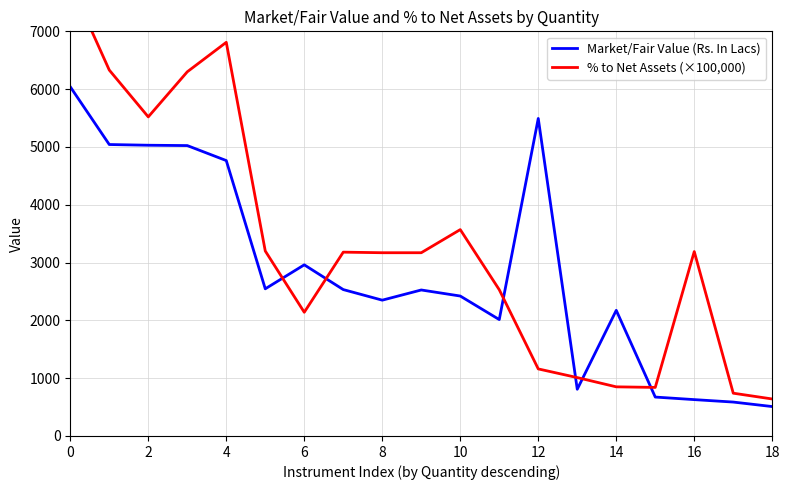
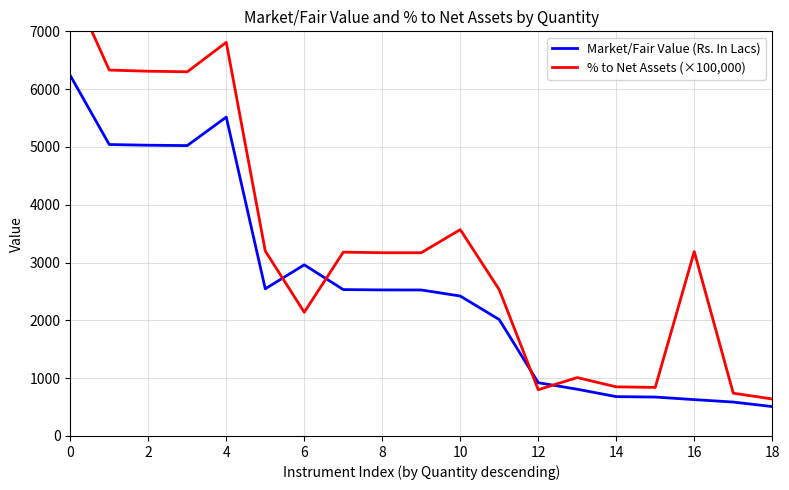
  {
    "Market/Fair Value (Rs. In Lacs)": {
-     "0": 6000,
+     "0": 6200,
      "2": 5000,
-     "4": 4800,
+     "4": 5500,
      "6": 3000,
-     "8": 2300,
+     "8": 2500,
      "10": 2400,
-     "12": 5500,
-     "14": 2200,
+     "12": 900,
+     "14": 700,
      "16": 600,
      "18": 500
    },
    "% to Net Assets (×100,000)": {
-     "2": 5500,
+     "2": 6300,
      "4": 6800,
      "6": 2100,
      "8": 3200,
      "10": 3600,
-     "12": 1200,
+     "12": 800,
      "14": 900,
      "16": 3200,
      "18": 600
    }
  }
